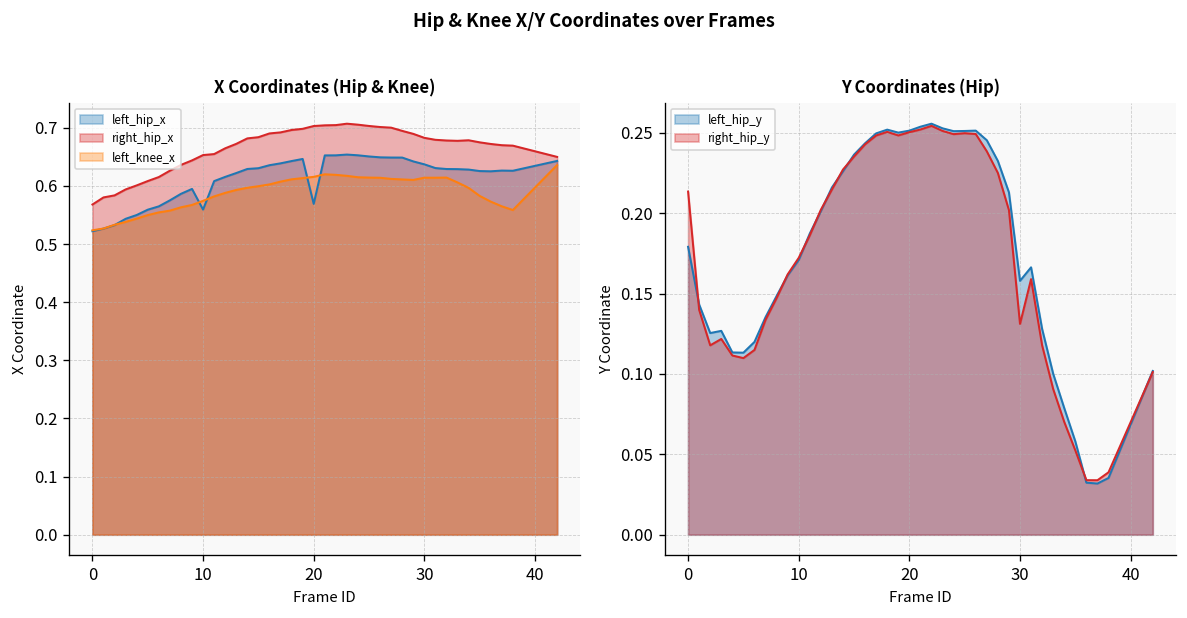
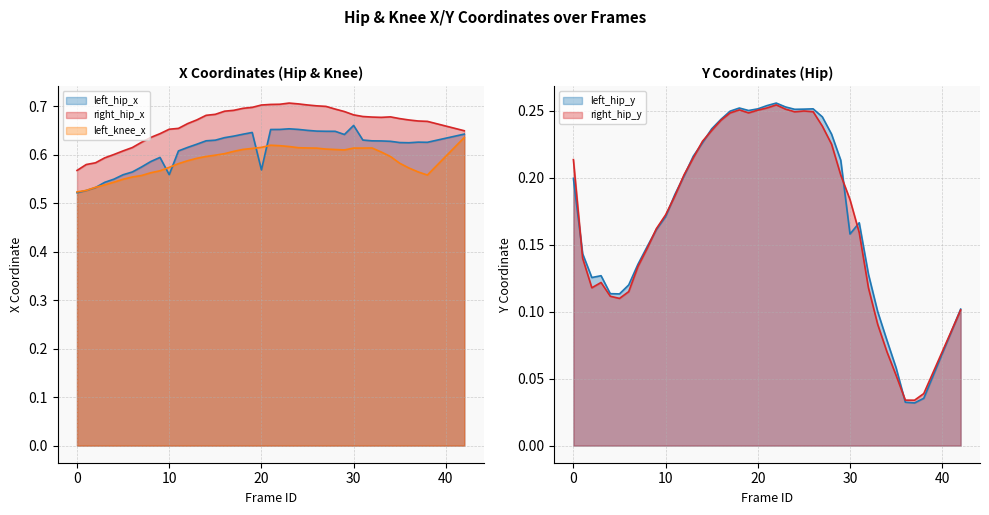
  {
    "X Coordinates (Hip & Knee)": {
      "left_hip_x": {
        "10": 0.56,
        "20": 0.57,
-       "30": 0.64
+       "30": 0.66
      }
    },
    "Y Coordinates (Hip)": {
      "left_hip_y": {
-       "0": 0.179,
+       "0": 0.200,
        "30": 0.158
      },
      "right_hip_y": {
        "0": 0.214,
-       "30": 0.131
+       "30": 0.184
      }
    }
  }
